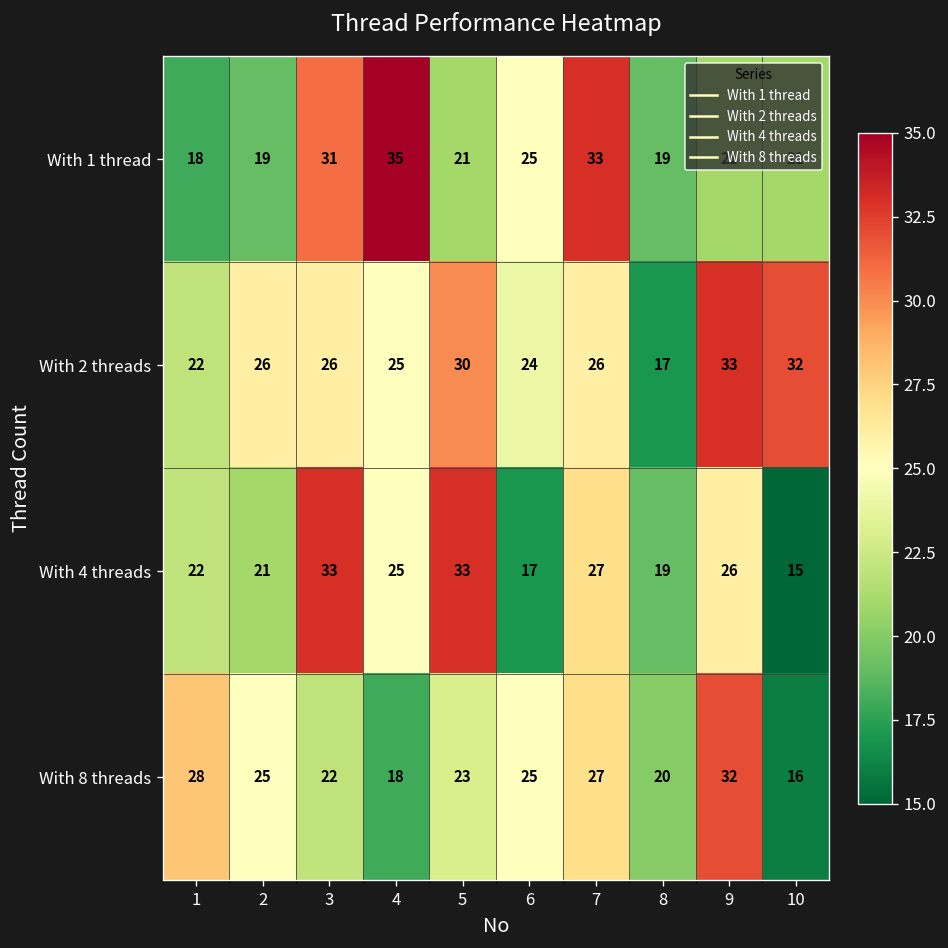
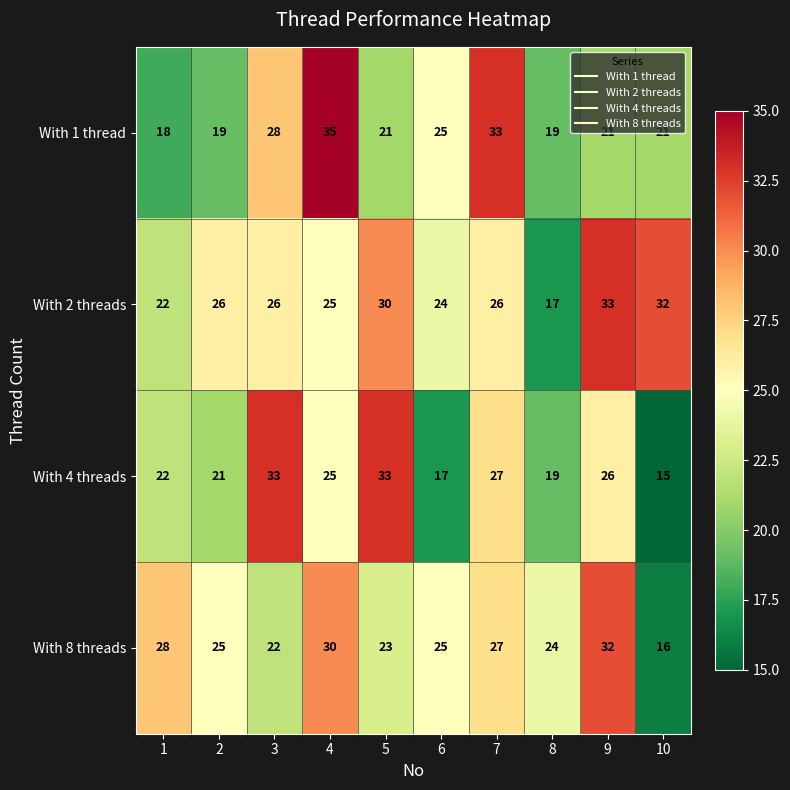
  {
    "With 1 thread": {
      "1": 18,
      "2": 19,
-     "3": 31,
+     "3": 28,
      "4": 35,
      "5": 21,
      "6": 25,
      "7": 33,
      "8": 19
    },
    "With 2 threads": {
      "1": 22,
      "2": 26,
      "3": 26,
      "4": 25,
      "5": 30,
      "6": 24,
      "7": 26,
      "8": 17,
      "9": 33,
      "10": 32
    },
    "With 4 threads": {
      "1": 22,
      "2": 21,
      "3": 33,
      "4": 25,
      "5": 33,
      "6": 17,
      "7": 27,
      "8": 19,
      "9": 26,
      "10": 15
    },
    "With 8 threads": {
      "1": 28,
      "2": 25,
      "3": 22,
-     "4": 18,
+     "4": 30,
      "5": 23,
      "6": 25,
      "7": 27,
-     "8": 20,
+     "8": 24,
      "9": 32,
      "10": 16
    }
  }
